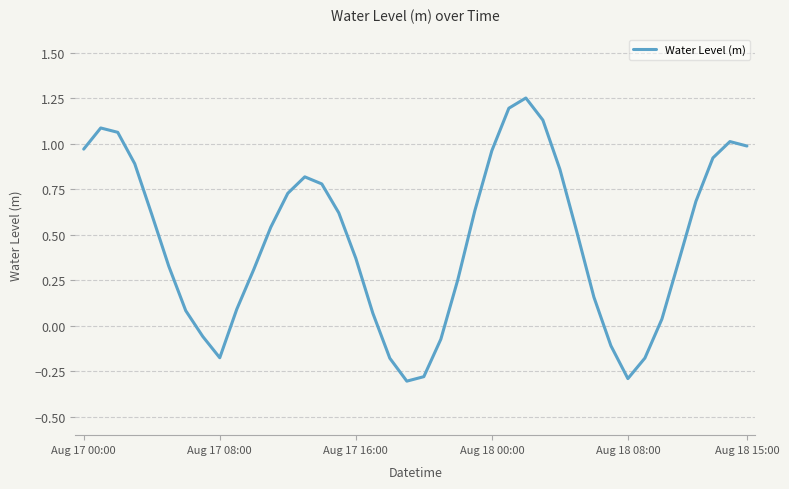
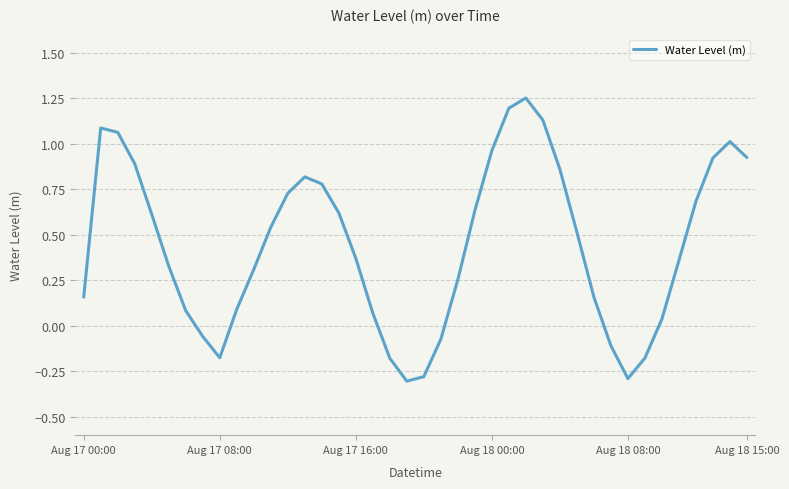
  {
-   "Aug 17 00:00": 0.97,
+   "Aug 17 00:00": 0.16,
    "Aug 17 08:00": -0.18,
    "Aug 17 16:00": 0.37,
    "Aug 18 00:00": 0.96,
    "Aug 18 08:00": -0.29,
-   "Aug 18 15:00": 0.99
+   "Aug 18 15:00": 0.92
  }
